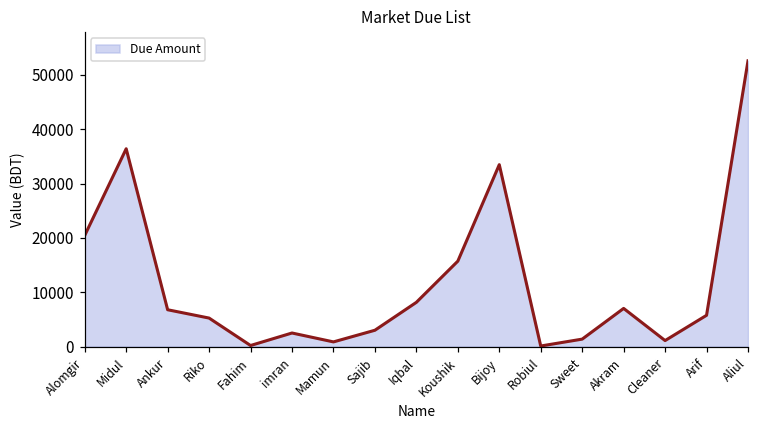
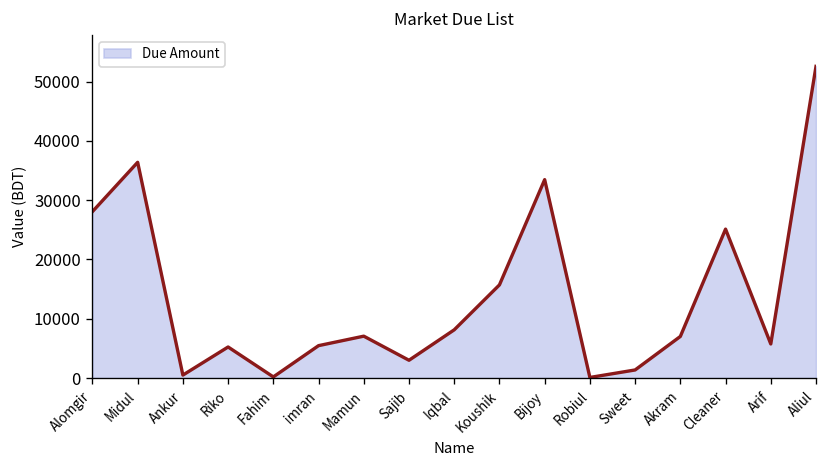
  {
-   "Alomgir": 20000,
+   "Alomgir": 28000,
    "Midul": 36000,
-   "Ankur": 7000,
+   "Ankur": 1000,
    "Riko": 5000,
    "Fahim": 0,
-   "imran": 2000,
-   "Mamun": 1000,
+   "imran": 5000,
+   "Mamun": 7000,
    "Sajib": 3000,
    "Iqbal": 8000,
    "Koushik": 16000,
    "Bijoy": 33000,
    "Robiul": 0,
    "Sweet": 1000,
    "Akram": 7000,
-   "Cleaner": 1000,
+   "Cleaner": 25000,
    "Arif": 6000,
    "Aliul": 53000
  }
